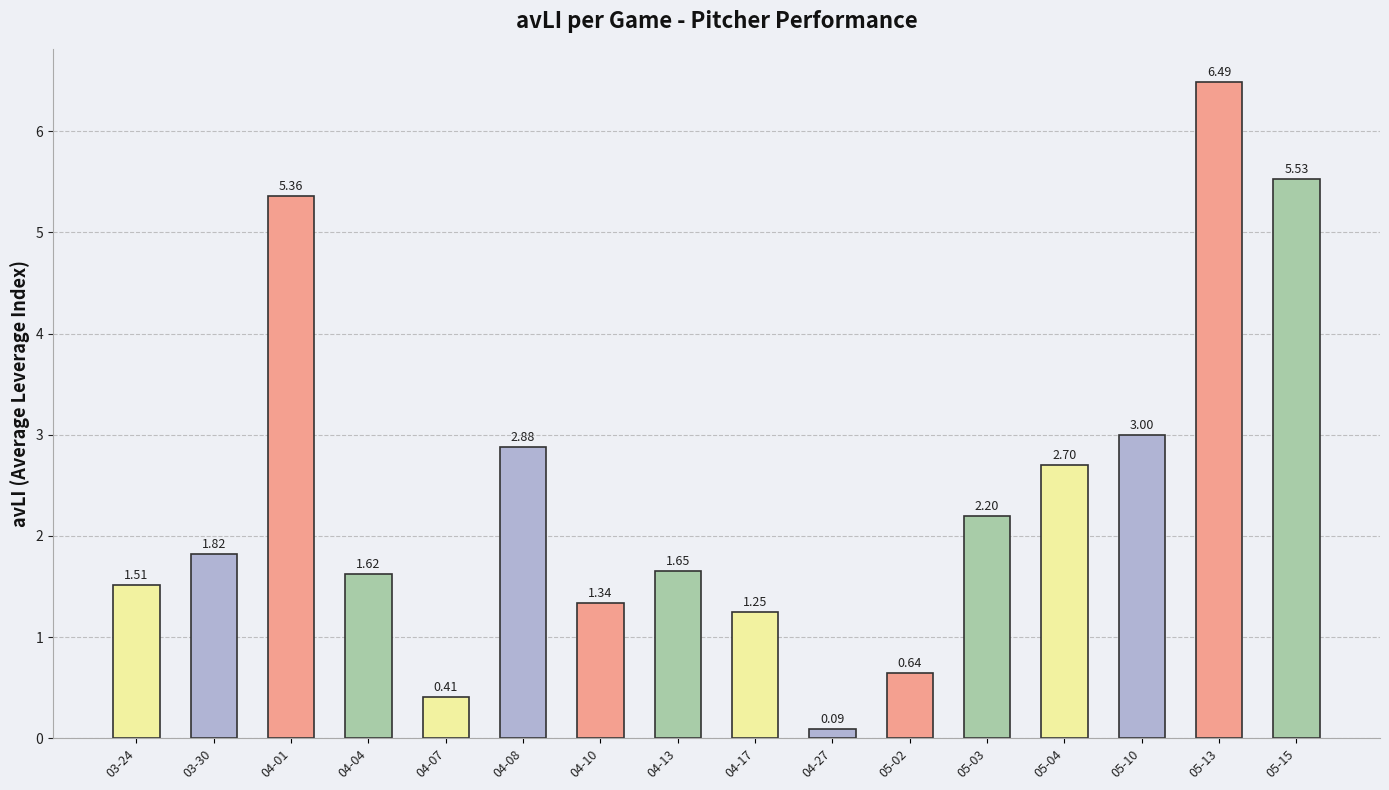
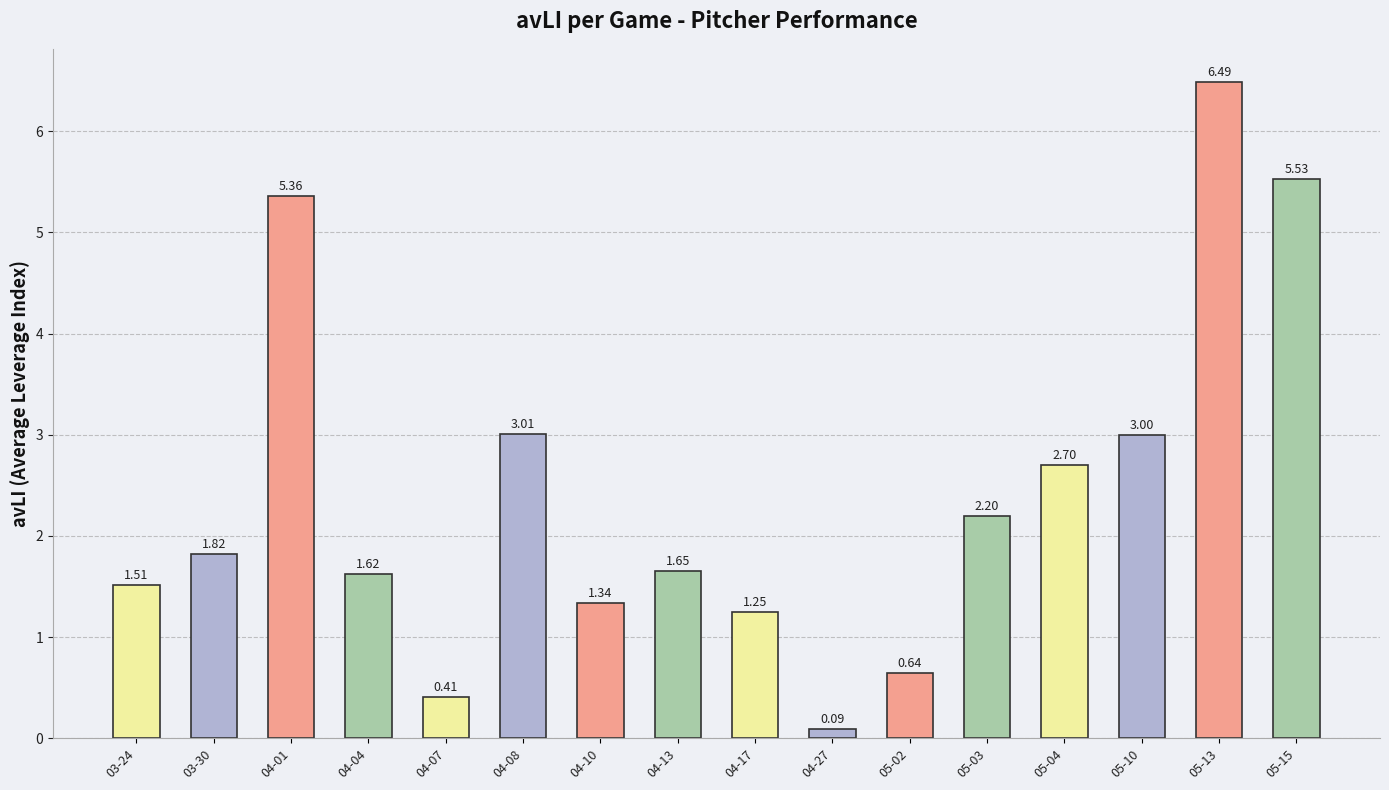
  {
    "03-24": 1.51,
    "03-30": 1.82,
    "04-01": 5.36,
    "04-04": 1.62,
    "04-07": 0.41,
-   "04-08": 2.88,
+   "04-08": 3.01,
    "04-10": 1.34,
    "04-13": 1.65,
    "04-17": 1.25,
    "04-27": 0.09,
    "05-02": 0.64,
    "05-03": 2.20,
    "05-04": 2.70,
    "05-10": 3.00,
    "05-13": 6.49,
    "05-15": 5.53
  }
